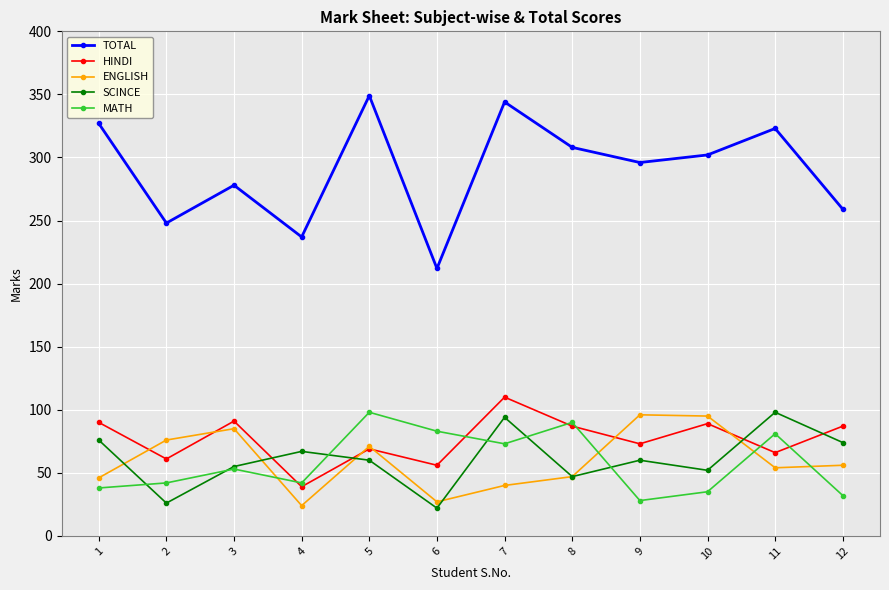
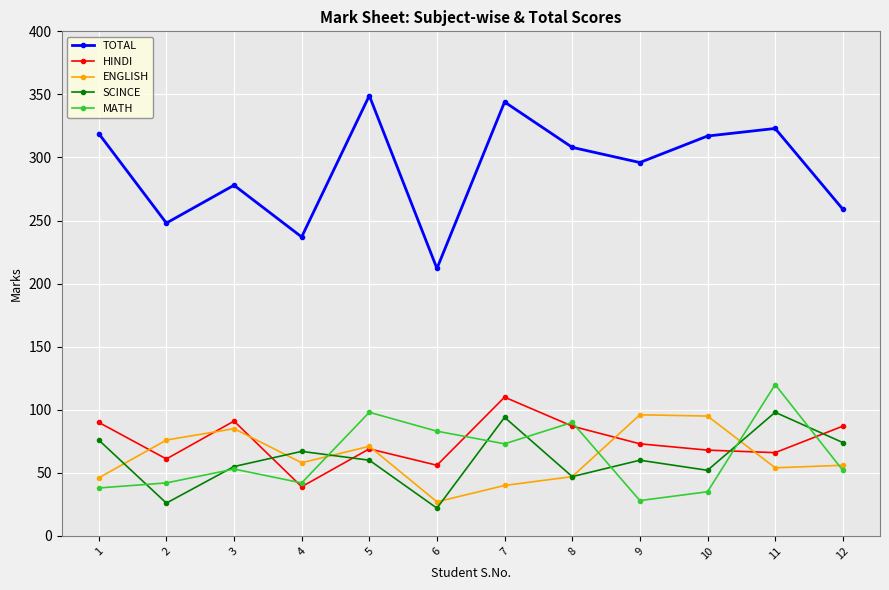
  {
    "TOTAL": {
-     "1": 327,
+     "1": 319,
      "2": 248,
      "3": 278,
      "4": 237,
      "5": 349,
      "6": 212,
      "7": 344,
      "8": 308,
      "9": 296,
-     "10": 302,
+     "10": 317,
      "11": 323,
      "12": 259
    },
    "HINDI": {
      "1": 90,
      "2": 61,
      "3": 91,
      "4": 39,
      "5": 69,
      "6": 56,
      "7": 110,
      "8": 87,
      "9": 73,
-     "10": 89,
+     "10": 68,
      "11": 66,
      "12": 87
    },
    "ENGLISH": {
      "1": 46,
      "2": 76,
      "3": 85,
-     "4": 24,
+     "4": 58,
      "5": 71,
      "6": 27,
      "7": 40,
      "9": 96,
      "10": 95,
      "11": 54,
      "12": 56
    },
    "SCINCE": {
      "1": 76,
      "2": 26,
      "4": 67,
      "5": 60,
      "6": 22,
      "7": 94,
      "9": 60,
      "10": 52,
      "11": 98,
      "12": 74
    },
    "MATH": {
      "1": 38,
      "2": 42,
      "4": 42,
      "5": 98,
      "6": 83,
      "7": 73,
      "8": 90,
      "9": 28,
      "10": 35,
-     "11": 81,
-     "12": 32
+     "11": 120,
+     "12": 52
    }
  }
